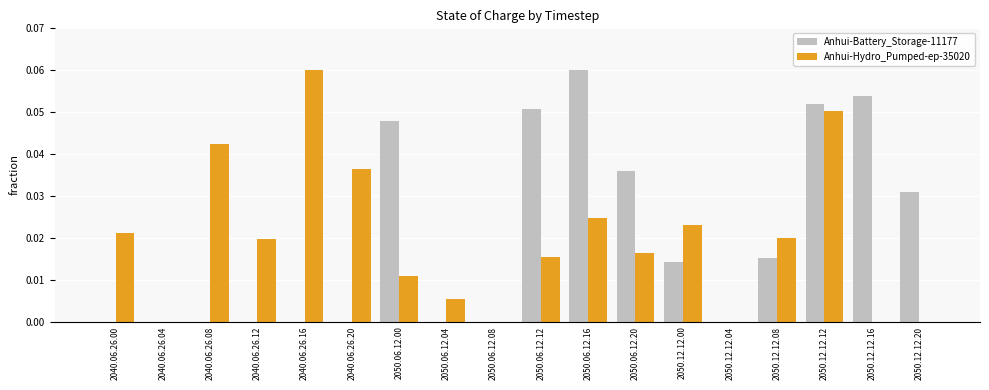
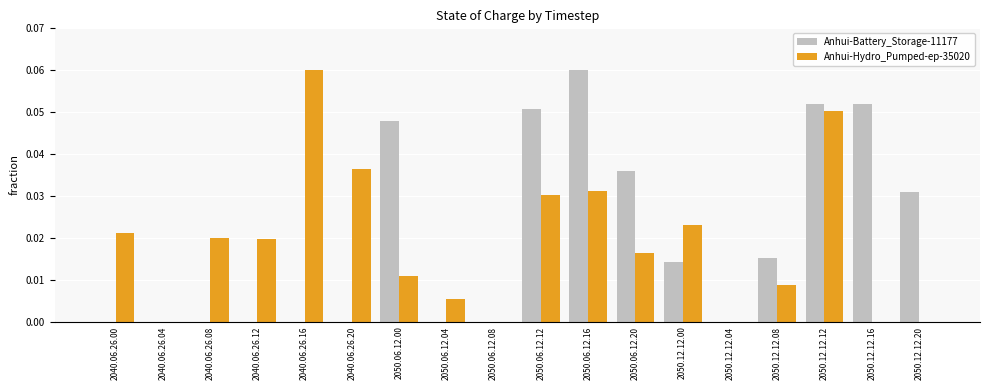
  {
    "Anhui-Battery_Storage-11177": {
      "2040.06.26.00": 0.000,
      "2040.06.26.04": 0.000,
      "2040.06.26.08": 0.000,
      "2040.06.26.12": 0.000,
      "2040.06.26.16": 0.000,
      "2040.06.26.20": 0.000,
      "2050.06.12.00": 0.048,
      "2050.06.12.04": 0.000,
      "2050.06.12.08": 0.000,
      "2050.06.12.12": 0.051,
      "2050.06.12.16": 0.060,
      "2050.06.12.20": 0.036,
      "2050.12.12.00": 0.014,
      "2050.12.12.04": 0.000,
      "2050.12.12.08": 0.015,
      "2050.12.12.12": 0.052,
-     "2050.12.12.16": 0.054,
+     "2050.12.12.16": 0.052,
      "2050.12.12.20": 0.031
    },
    "Anhui-Hydro_Pumped-ep-35020": {
      "2040.06.26.00": 0.021,
      "2040.06.26.04": 0.000,
-     "2040.06.26.08": 0.042,
+     "2040.06.26.08": 0.020,
      "2040.06.26.12": 0.020,
      "2040.06.26.16": 0.060,
      "2040.06.26.20": 0.036,
      "2050.06.12.00": 0.011,
      "2050.06.12.04": 0.005,
      "2050.06.12.08": 0.000,
-     "2050.06.12.12": 0.015,
-     "2050.06.12.16": 0.025,
+     "2050.06.12.12": 0.030,
+     "2050.06.12.16": 0.031,
      "2050.06.12.20": 0.016,
      "2050.12.12.00": 0.023,
      "2050.12.12.04": 0.000,
-     "2050.12.12.08": 0.020,
+     "2050.12.12.08": 0.009,
      "2050.12.12.12": 0.050,
      "2050.12.12.16": 0.000,
      "2050.12.12.20": 0.000
    }
  }
